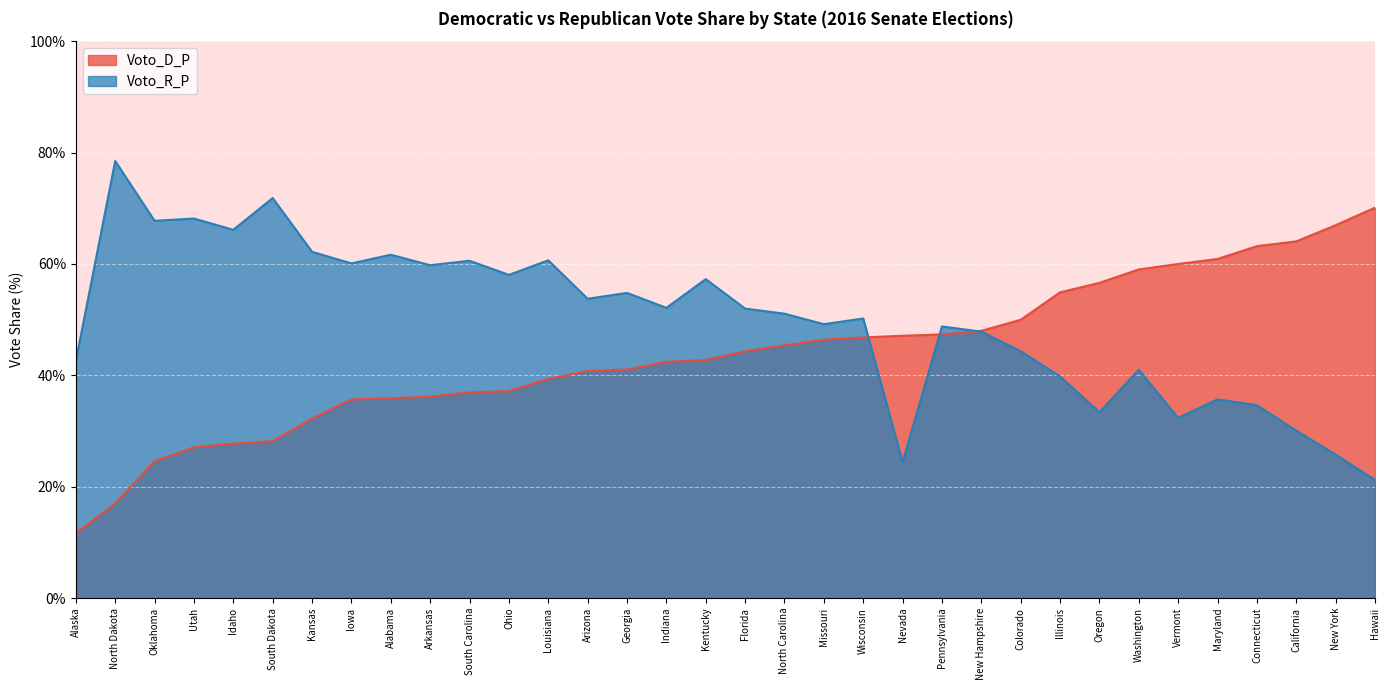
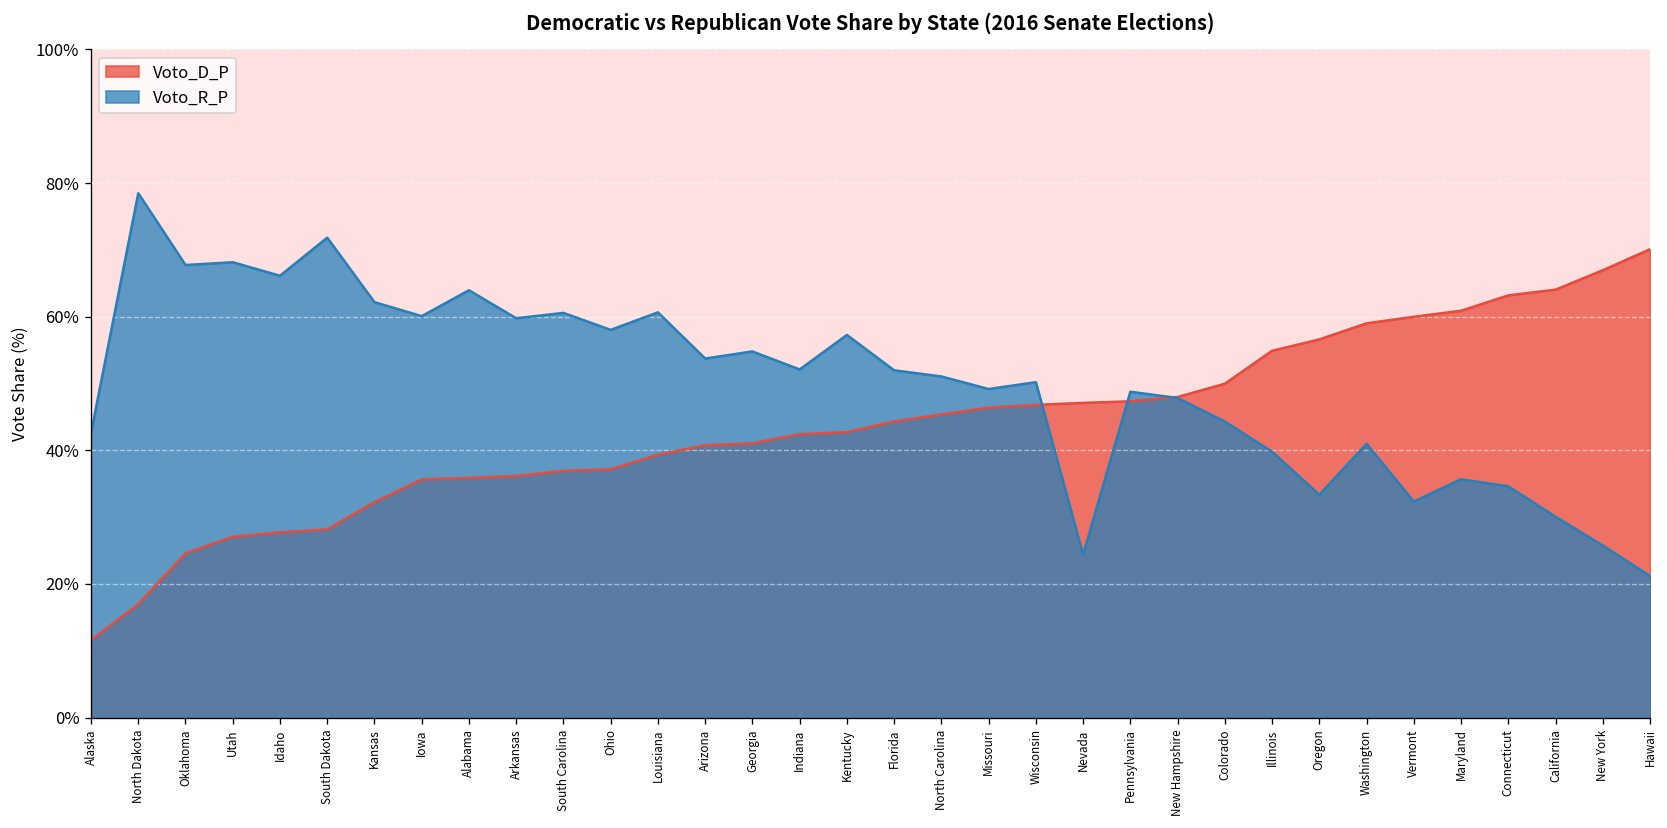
  {
    "Voto_D_P": {
      "Alaska": "12%",
      "North Dakota": "17%",
      "Oklahoma": "25%",
      "Utah": "27%",
      "Idaho": "28%",
      "South Dakota": "28%",
      "Kansas": "32%",
      "Iowa": "36%",
      "Alabama": "36%",
      "Arkansas": "36%",
      "South Carolina": "37%",
      "Ohio": "37%",
      "Louisiana": "39%",
      "Arizona": "41%",
      "Georgia": "41%",
      "Indiana": "42%",
      "Kentucky": "43%",
      "Florida": "44%",
      "North Carolina": "45%",
      "Missouri": "46%",
      "Wisconsin": "47%",
      "Nevada": "47%",
      "Pennsylvania": "47%",
      "Colorado": "50%",
      "Illinois": "55%",
      "Oregon": "57%",
      "Washington": "59%",
      "Vermont": "60%",
      "Maryland": "61%",
      "Connecticut": "63%",
      "California": "64%",
      "New York": "67%",
      "Hawaii": "70%"
    },
    "Voto_R_P": {
      "Alaska": "43%",
      "North Dakota": "78%",
      "Oklahoma": "68%",
      "Utah": "68%",
      "Idaho": "66%",
      "South Dakota": "72%",
      "Kansas": "62%",
      "Iowa": "60%",
-     "Alabama": "62%",
+     "Alabama": "64%",
      "Arkansas": "60%",
      "South Carolina": "61%",
      "Ohio": "58%",
      "Louisiana": "61%",
      "Arizona": "54%",
      "Georgia": "55%",
      "Indiana": "52%",
      "Kentucky": "57%",
      "Florida": "52%",
      "North Carolina": "51%",
      "Missouri": "49%",
      "Wisconsin": "50%",
      "Nevada": "24%",
      "Pennsylvania": "49%",
      "Colorado": "44%",
      "Illinois": "40%",
      "Oregon": "33%",
      "Washington": "41%",
      "Vermont": "32%",
      "Maryland": "36%",
      "Connecticut": "35%",
      "California": "30%",
      "New York": "26%",
      "Hawaii": "21%"
    }
  }
